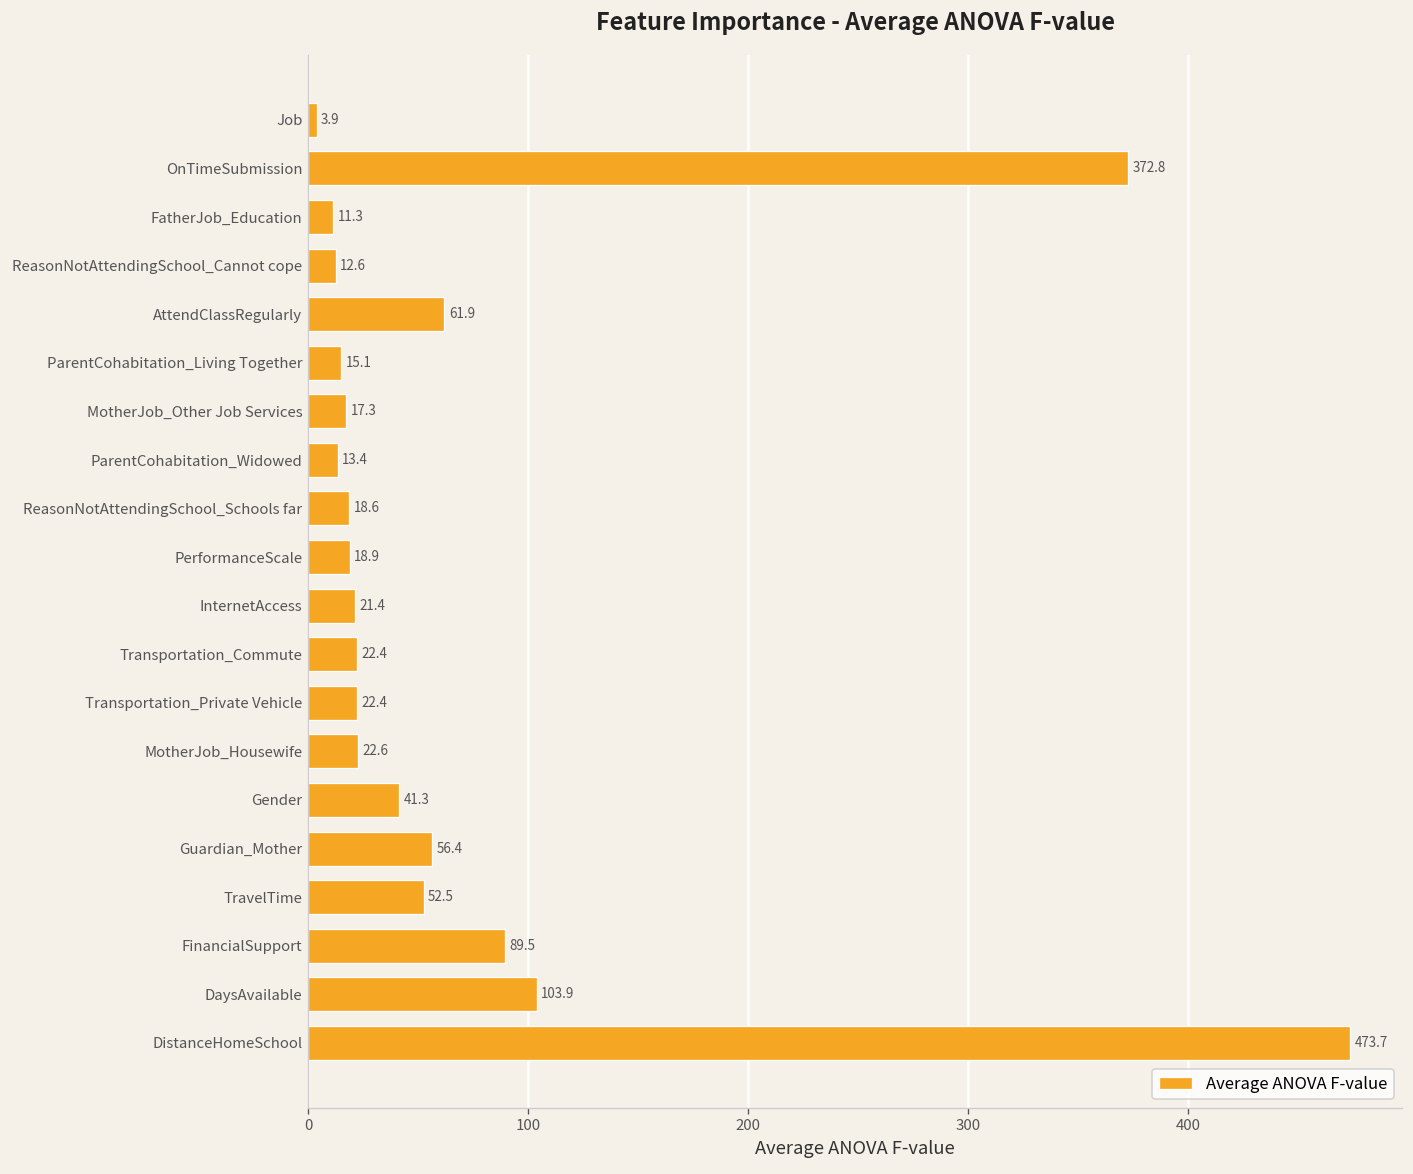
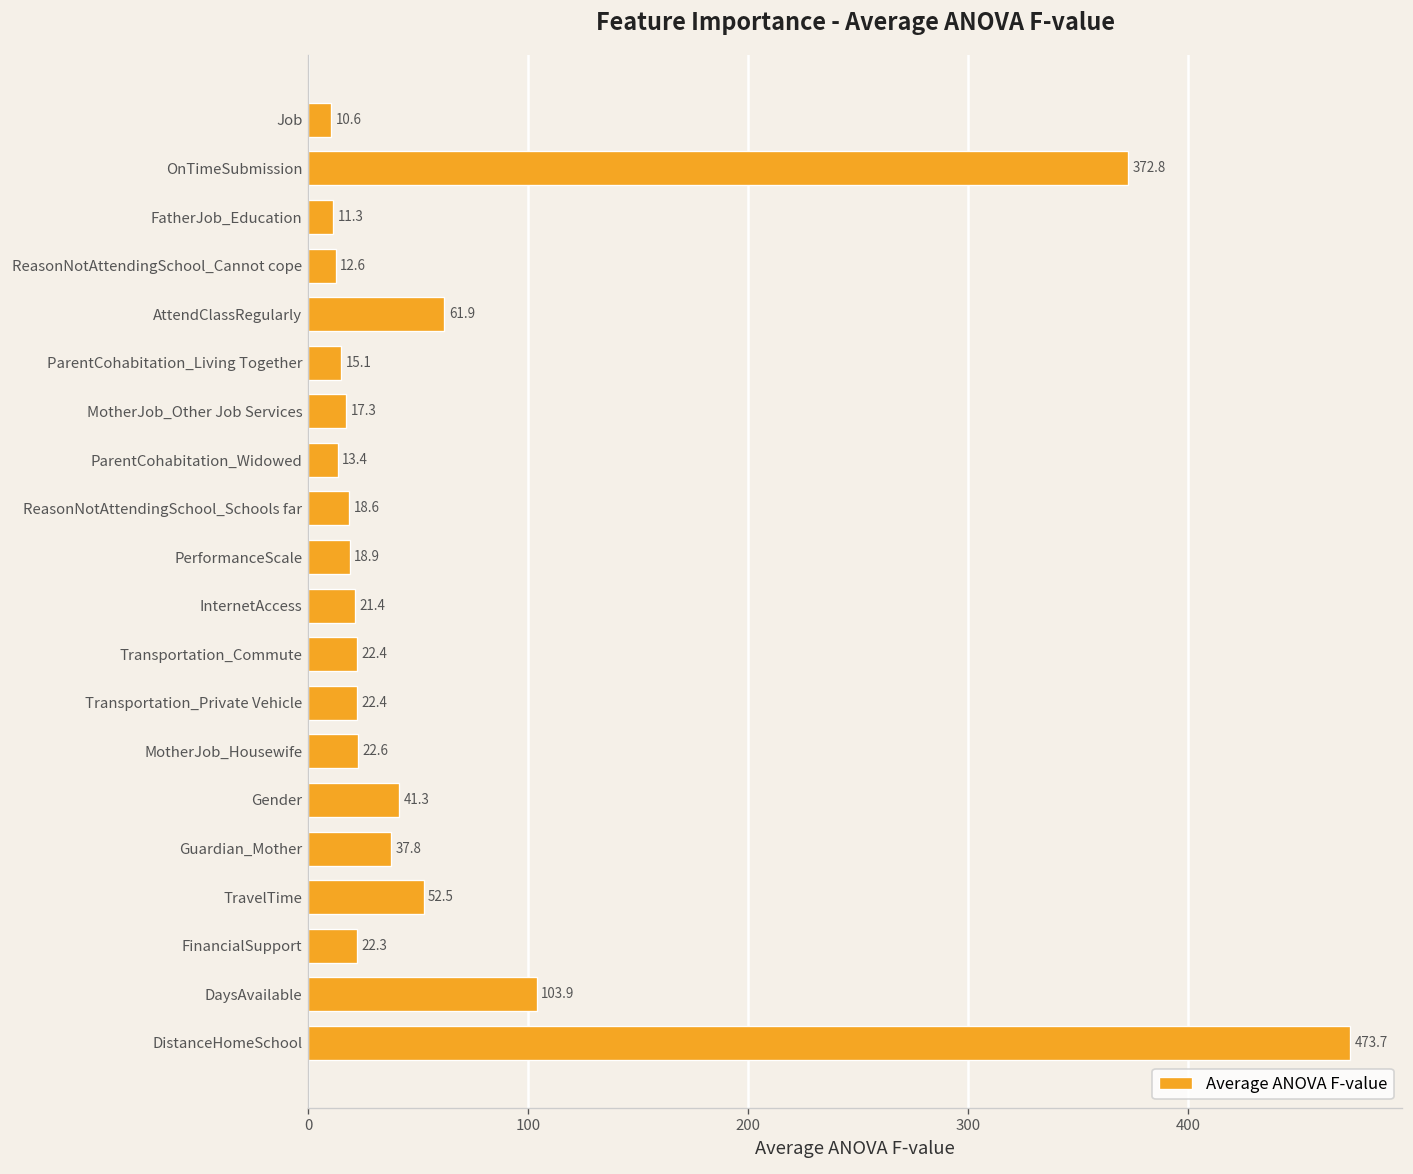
  {
-   "Job": 3.9,
+   "Job": 10.6,
    "OnTimeSubmission": 372.8,
    "FatherJob_Education": 11.3,
    "ReasonNotAttendingSchool_Cannot cope": 12.6,
    "AttendClassRegularly": 61.9,
    "ParentCohabitation_Living Together": 15.1,
    "MotherJob_Other Job Services": 17.3,
    "ParentCohabitation_Widowed": 13.4,
    "ReasonNotAttendingSchool_Schools far": 18.6,
    "PerformanceScale": 18.9,
    "InternetAccess": 21.4,
    "Transportation_Commute": 22.4,
    "Transportation_Private Vehicle": 22.4,
    "MotherJob_Housewife": 22.6,
    "Gender": 41.3,
-   "Guardian_Mother": 56.4,
+   "Guardian_Mother": 37.8,
    "TravelTime": 52.5,
-   "FinancialSupport": 89.5,
+   "FinancialSupport": 22.3,
    "DaysAvailable": 103.9,
    "DistanceHomeSchool": 473.7
  }
